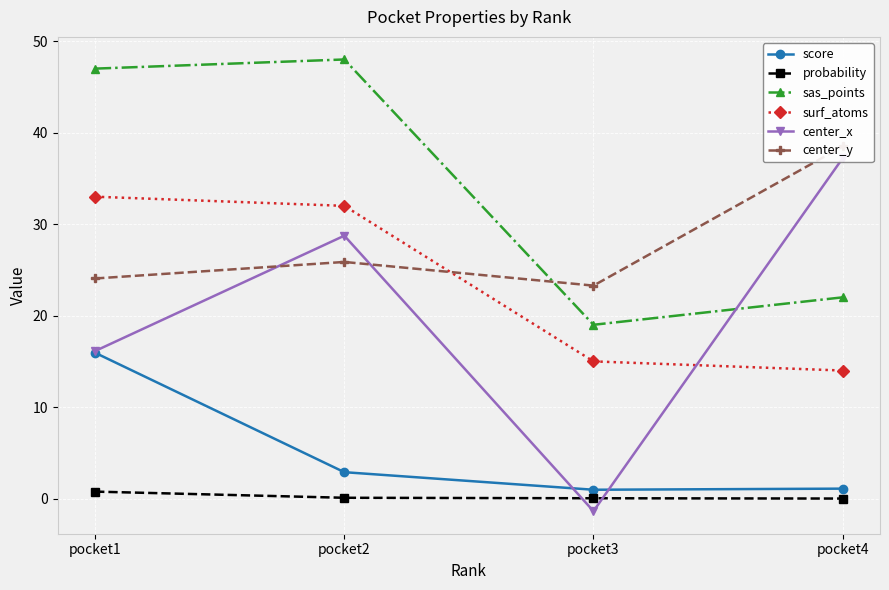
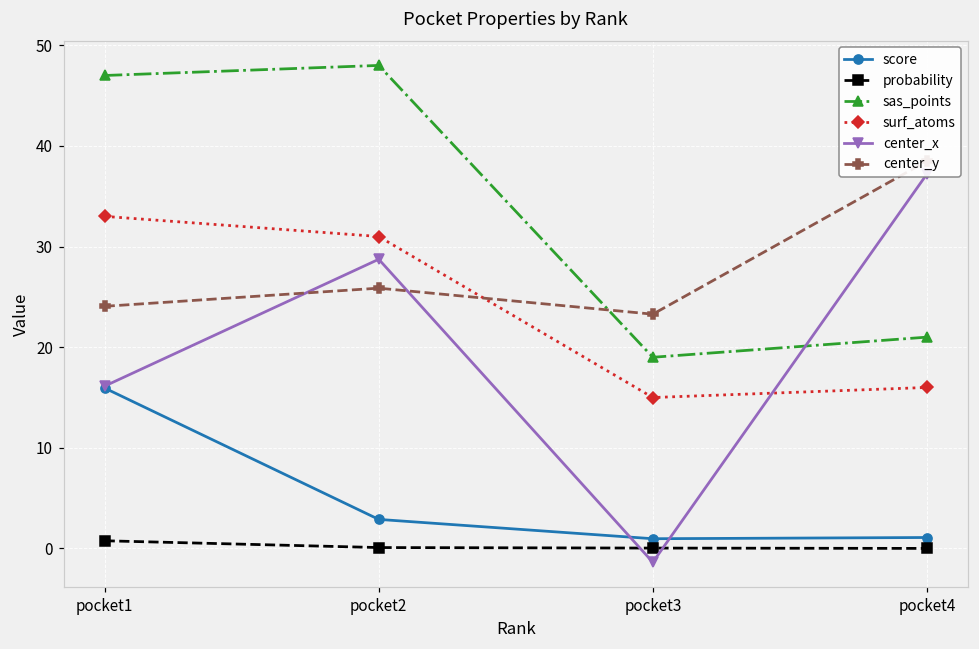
  {
    "score": {
      "pocket2": 3,
      "pocket3": 1,
      "pocket4": 1
    },
    "probability": {
      "pocket1": 1,
      "pocket2": 0,
      "pocket3": 0,
      "pocket4": 0
    },
    "sas_points": {
      "pocket1": 47,
      "pocket2": 48,
      "pocket3": 19,
-     "pocket4": 22
+     "pocket4": 21
    },
    "surf_atoms": {
      "pocket1": 33,
-     "pocket2": 32,
+     "pocket2": 31,
      "pocket3": 15,
-     "pocket4": 14
+     "pocket4": 16
    },
    "center_x": {
      "pocket2": 29,
      "pocket3": -1
    },
    "center_y": {
      "pocket1": 24,
      "pocket2": 26,
      "pocket3": 23
    }
  }
